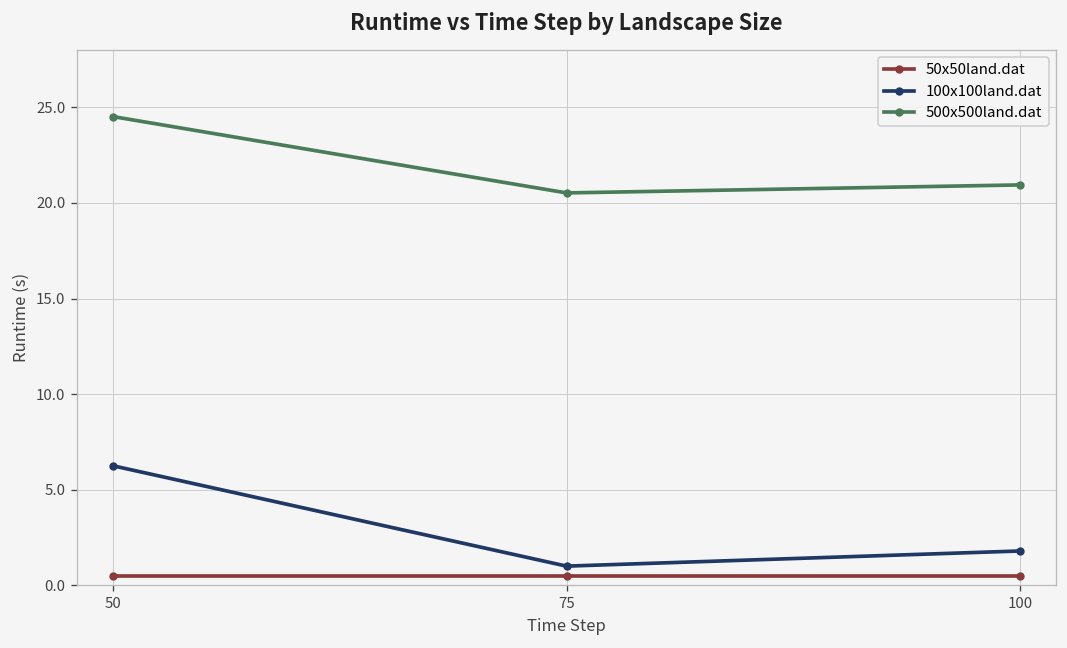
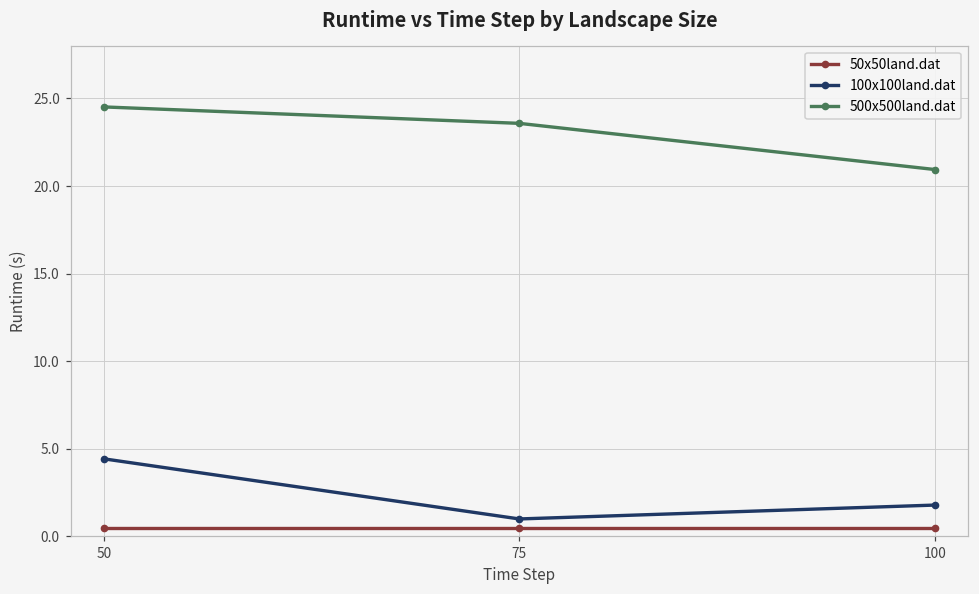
  {
    "50x50land.dat": {
      "50": 0.5,
      "75": 0.5,
      "100": 0.5
    },
    "100x100land.dat": {
-     "50": 6.2,
+     "50": 4.4,
      "75": 1.0,
      "100": 1.8
    },
    "500x500land.dat": {
      "50": 24.5,
-     "75": 20.5,
+     "75": 23.6,
      "100": 20.9
    }
  }
